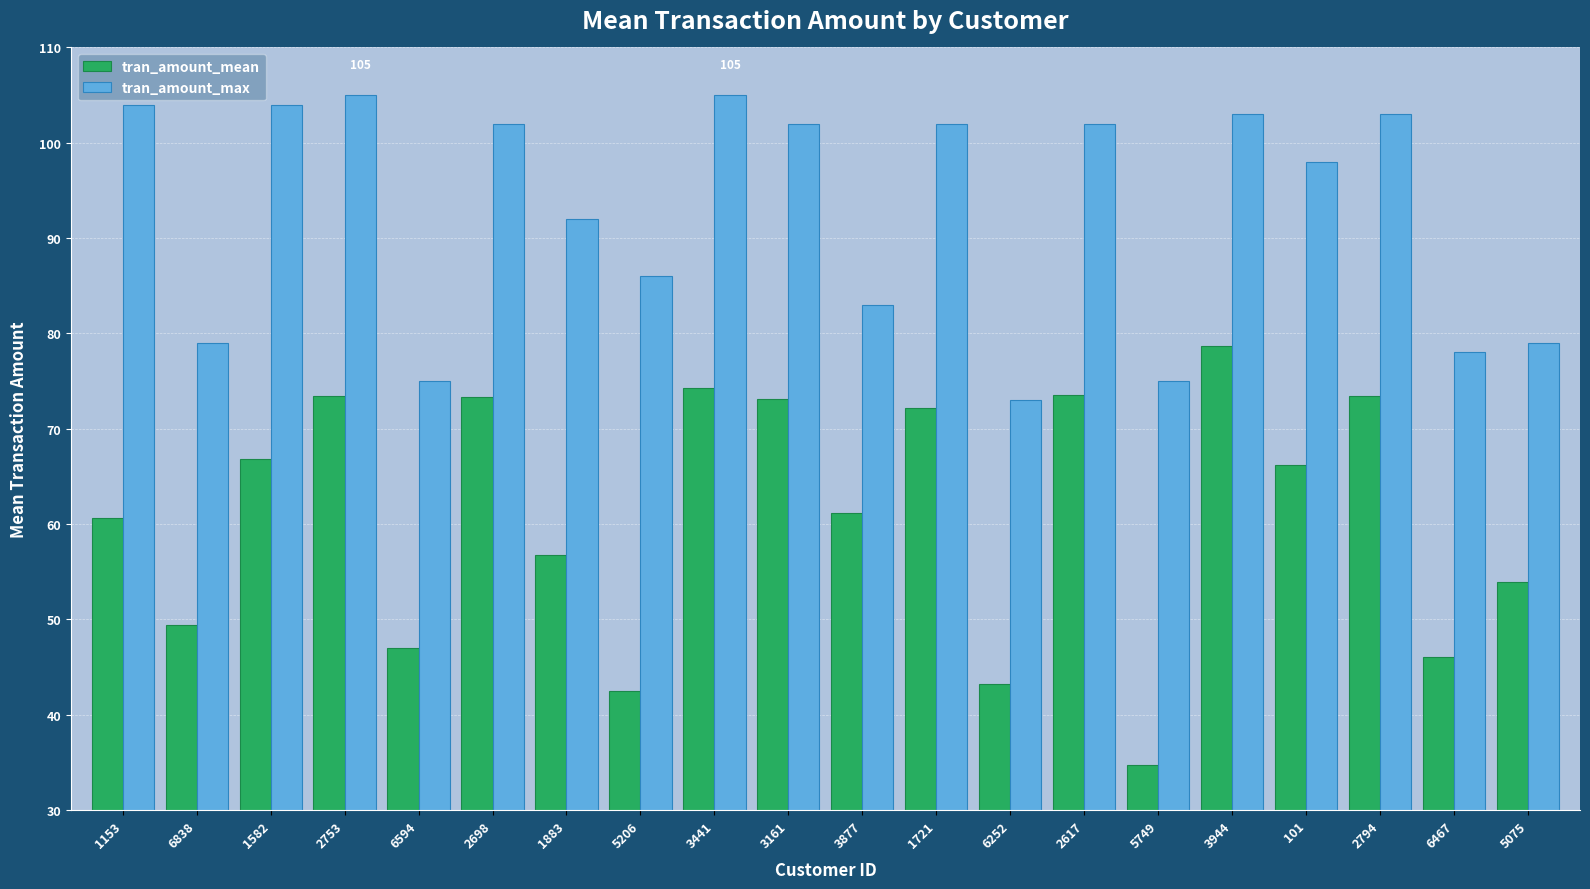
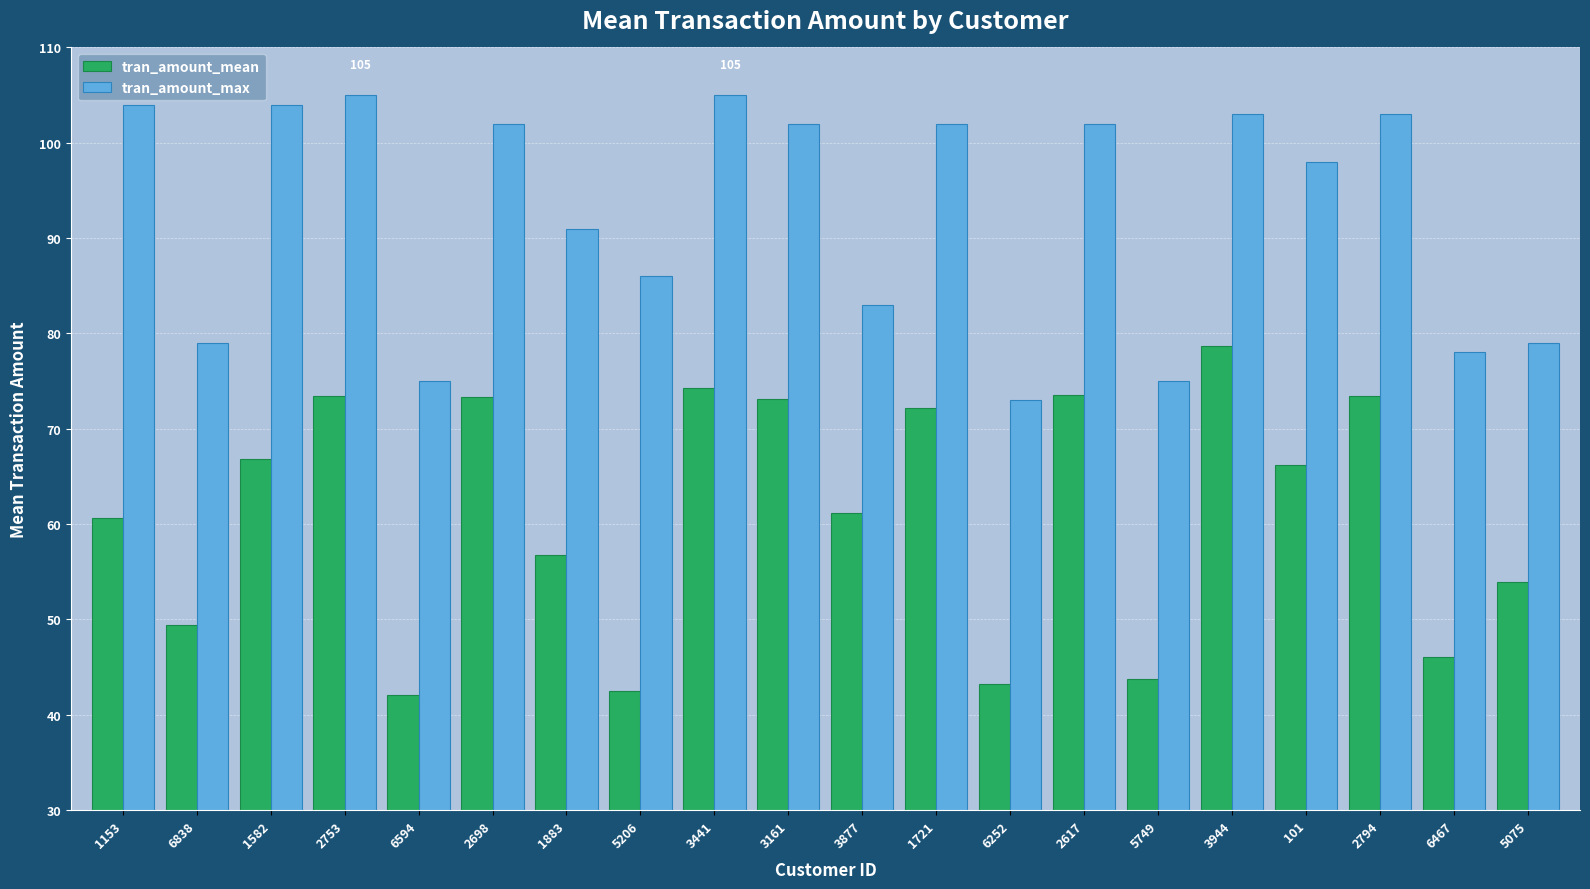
  {
    "tran_amount_mean": {
      "1153": 61,
      "6838": 49,
      "1582": 67,
      "2753": 73,
-     "6594": 47,
+     "6594": 42,
      "2698": 73,
      "1883": 57,
      "5206": 43,
      "3441": 74,
      "3161": 73,
      "3877": 61,
      "1721": 72,
      "6252": 43,
      "2617": 74,
-     "5749": 35,
+     "5749": 44,
      "3944": 79,
      "101": 66,
      "2794": 73,
      "6467": 46,
      "5075": 54
    },
    "tran_amount_max": {
      "1153": 104,
      "6838": 79,
      "1582": 104,
      "6594": 75,
      "2698": 102,
-     "1883": 92,
+     "1883": 91,
      "5206": 86,
      "3161": 102,
      "3877": 83,
      "1721": 102,
      "6252": 73,
      "2617": 102,
      "5749": 75,
      "3944": 103,
      "101": 98,
      "2794": 103,
      "6467": 78,
      "5075": 79
    }
  }
